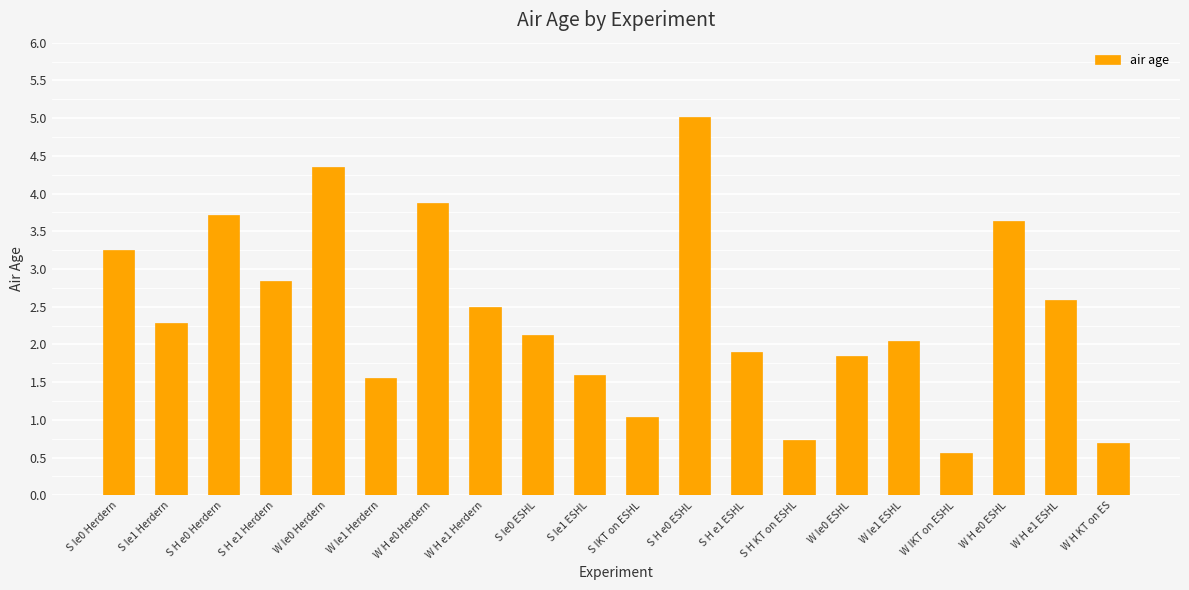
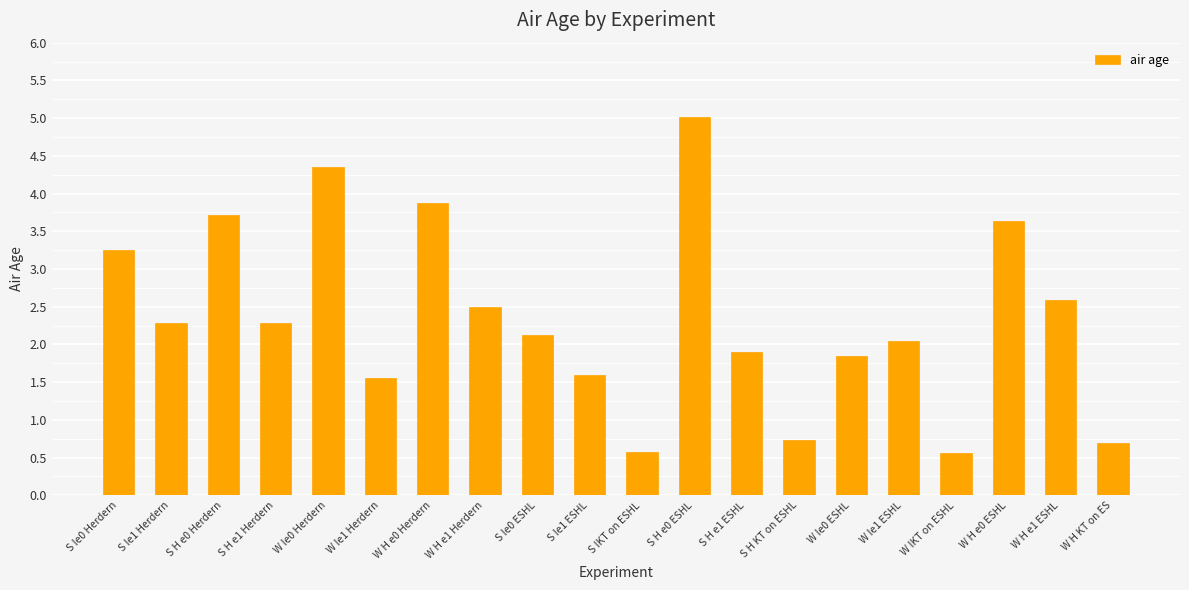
  {
    "S Ie0 Herdern": 3.3,
    "S Ie1 Herdern": 2.3,
    "S H e0 Herdern": 3.7,
-   "S H e1 Herdern": 2.8,
+   "S H e1 Herdern": 2.3,
    "W Ie0 Herdern": 4.4,
    "W Ie1 Herdern": 1.6,
    "W H e0 Herdern": 3.9,
    "W H e1 Herdern": 2.5,
    "S Ie0 ESHL": 2.1,
    "S Ie1 ESHL": 1.6,
-   "S IKT on ESHL": 1.0,
+   "S IKT on ESHL": 0.6,
    "S H e0 ESHL": 5.0,
    "S H e1 ESHL": 1.9,
    "S H KT on ESHL": 0.7,
    "W Ie0 ESHL": 1.8,
    "W Ie1 ESHL": 2.0,
    "W IKT on ESHL": 0.6,
    "W H e0 ESHL": 3.6,
    "W H e1 ESHL": 2.6,
    "W H KT on ES": 0.7
  }
